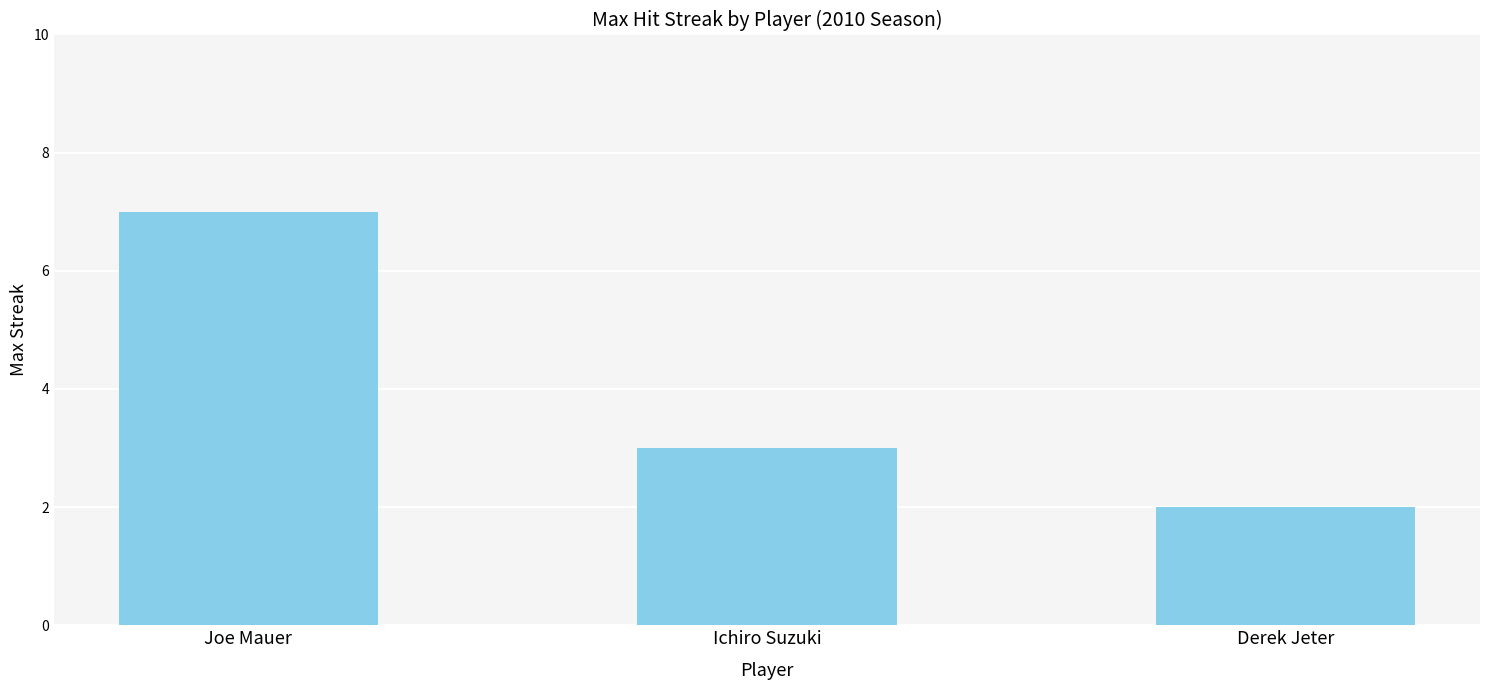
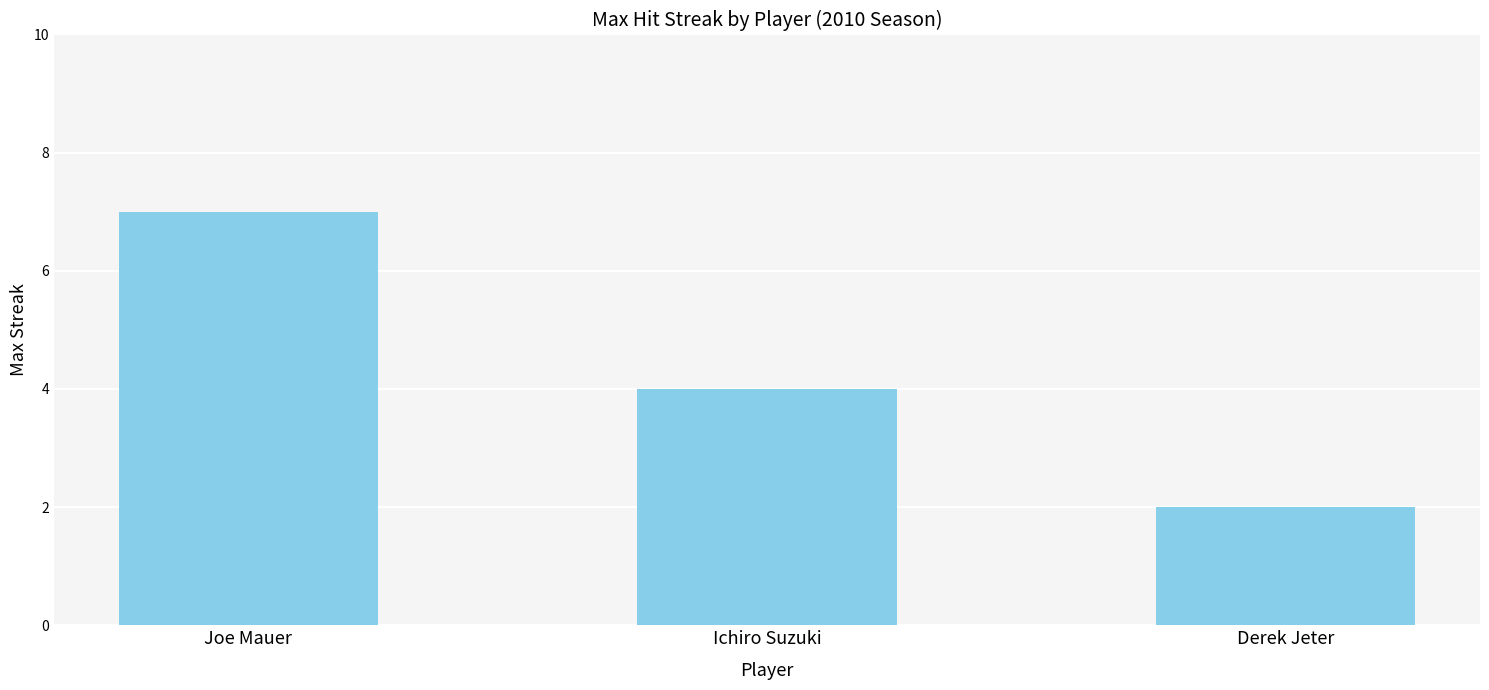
  {
    "Joe Mauer": 7,
-   "Ichiro Suzuki": 3,
+   "Ichiro Suzuki": 4,
    "Derek Jeter": 2
  }
